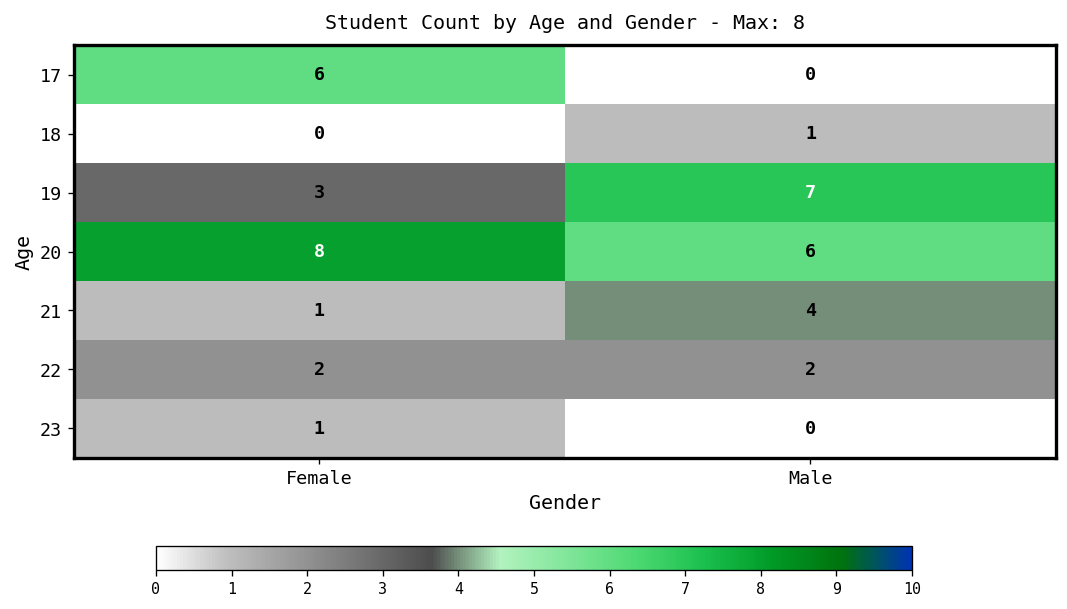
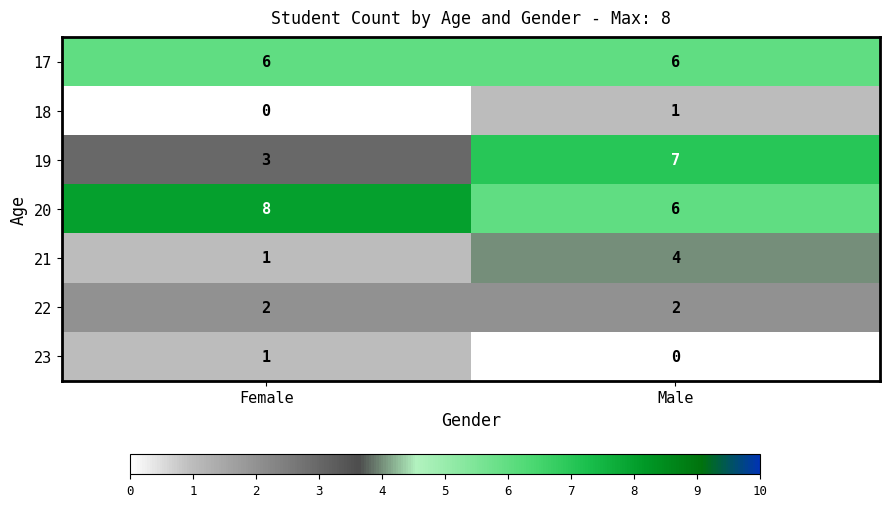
  {
    "17": {
      "Female": 6,
-     "Male": 0
+     "Male": 6
    },
    "18": {
      "Female": 0,
      "Male": 1
    },
    "19": {
      "Female": 3,
      "Male": 7
    },
    "20": {
      "Female": 8,
      "Male": 6
    },
    "21": {
      "Female": 1,
      "Male": 4
    },
    "22": {
      "Female": 2,
      "Male": 2
    },
    "23": {
      "Female": 1,
      "Male": 0
    }
  }
